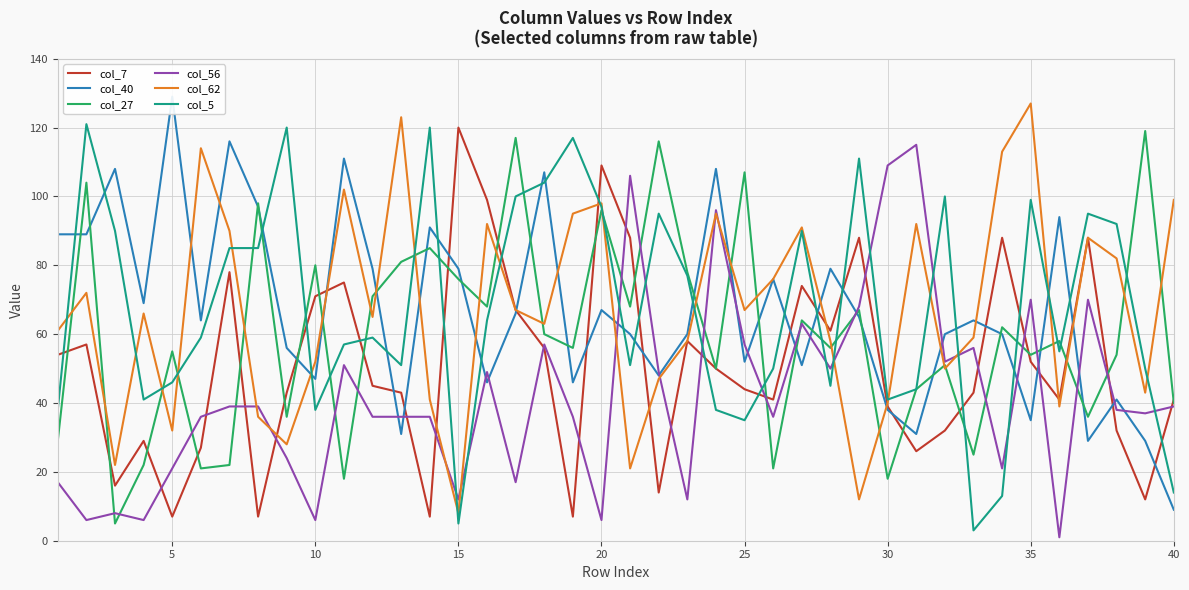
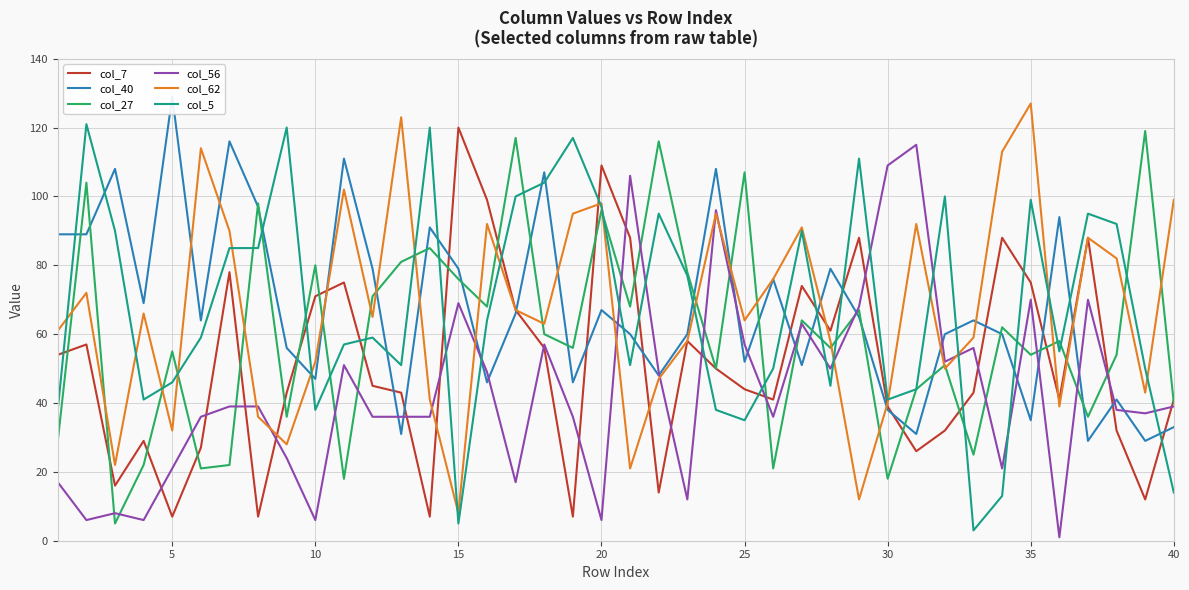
  {
    "col_7": {
      "5": 7,
      "10": 71,
      "15": 120,
      "20": 109,
      "25": 44,
      "30": 39,
-     "35": 52,
+     "35": 75,
      "40": 41
    },
    "col_40": {
      "10": 47,
      "15": 79,
      "20": 67,
      "25": 52,
      "30": 38,
      "35": 35,
-     "40": 9
+     "40": 33
    },
    "col_56": {
      "5": 21,
      "10": 6,
-     "15": 12,
+     "15": 69,
      "20": 6,
      "25": 57,
      "30": 109,
      "35": 70,
      "40": 39
    },
    "col_62": {
      "5": 32,
      "10": 52,
      "15": 8,
      "20": 98,
-     "25": 67,
+     "25": 64,
      "30": 40,
      "35": 127,
      "40": 99
    }
  }
